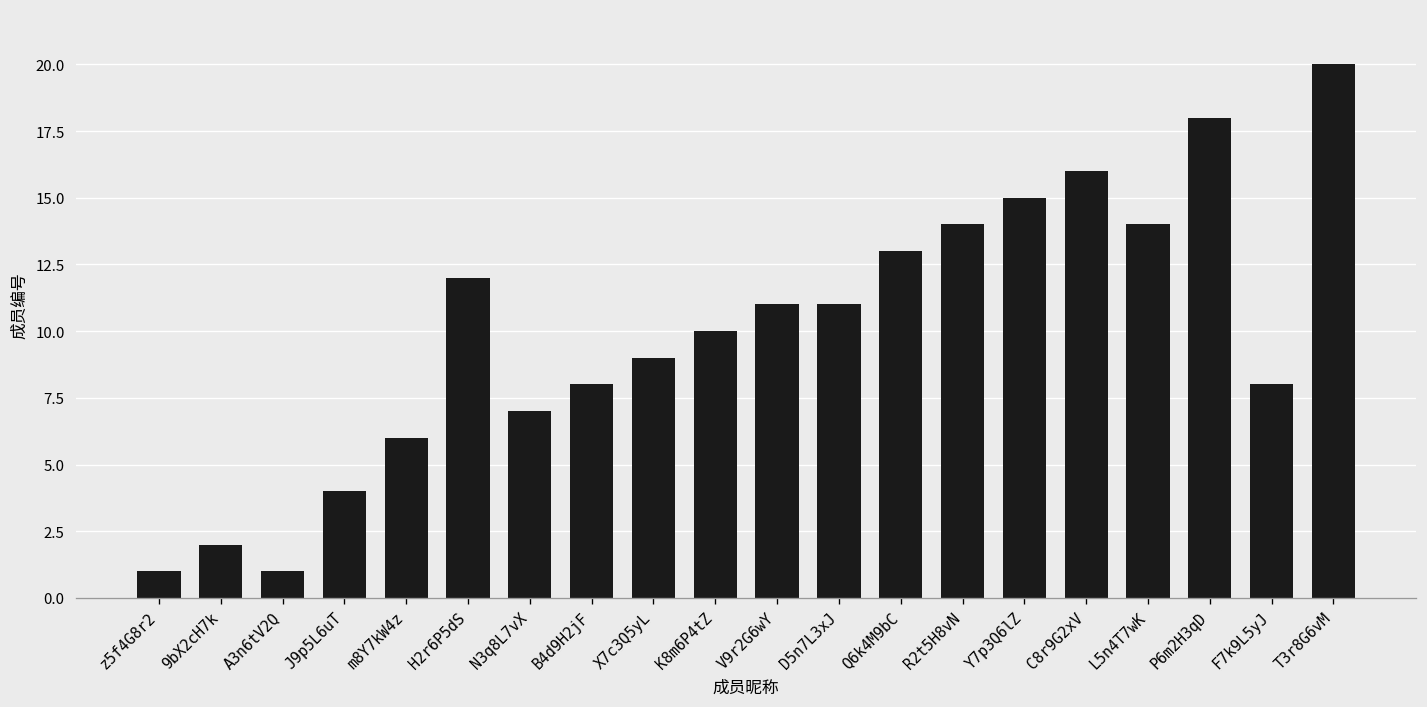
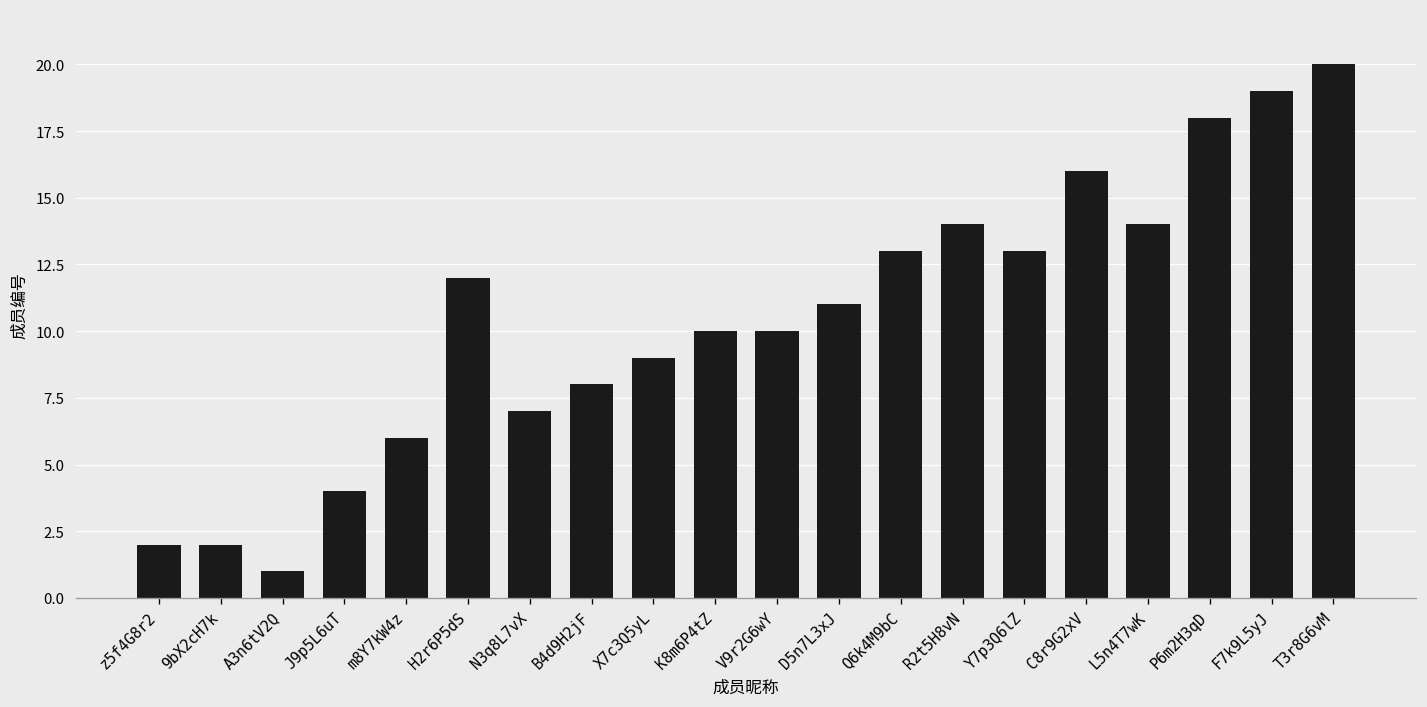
  {
-   "z5f4G8r2": 1,
+   "z5f4G8r2": 2,
    "9bX2cH7k": 2,
    "A3n6tV2Q": 1,
    "J9p5L6uT": 4,
    "m8Y7kW4z": 6,
    "H2r6P5dS": 12,
    "N3q8L7vX": 7,
    "B4d9H2jF": 8,
    "X7c3Q5yL": 9,
    "K8m6P4tZ": 10,
-   "V9r2G6wY": 11,
+   "V9r2G6wY": 10,
    "D5n7L3xJ": 11,
    "Q6k4M9bC": 13,
    "R2t5H8vN": 14,
-   "Y7p3Q6lZ": 15,
+   "Y7p3Q6lZ": 13,
    "C8r9G2xV": 16,
    "L5n4T7wK": 14,
    "P6m2H3qD": 18,
-   "F7k9L5yJ": 8,
+   "F7k9L5yJ": 19,
    "T3r8G6vM": 20
  }
